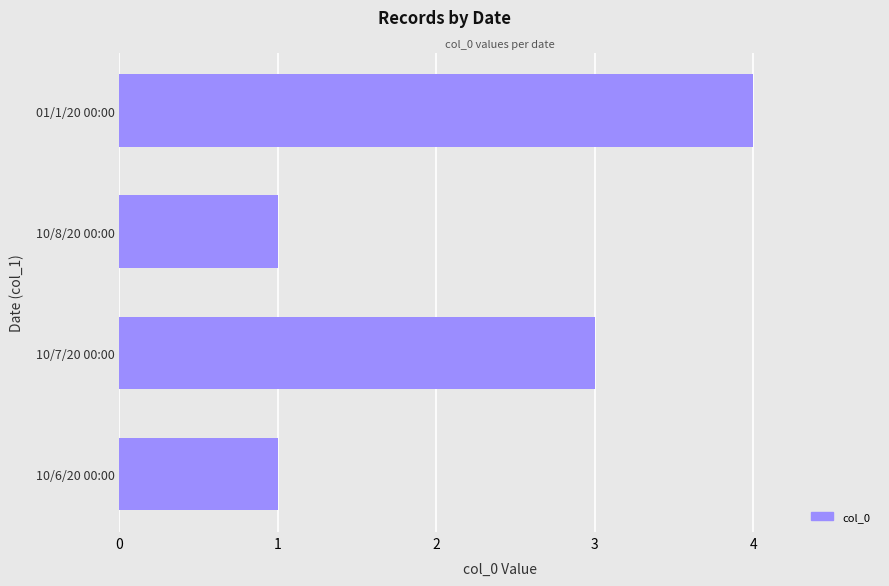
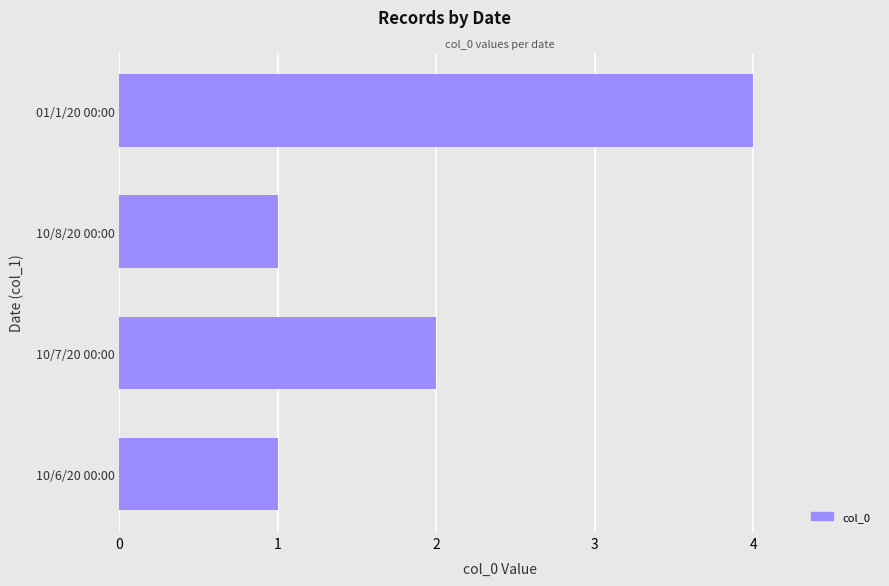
  {
    "01/1/20 00:00": 4,
    "10/8/20 00:00": 1,
-   "10/7/20 00:00": 3,
+   "10/7/20 00:00": 2,
    "10/6/20 00:00": 1
  }
